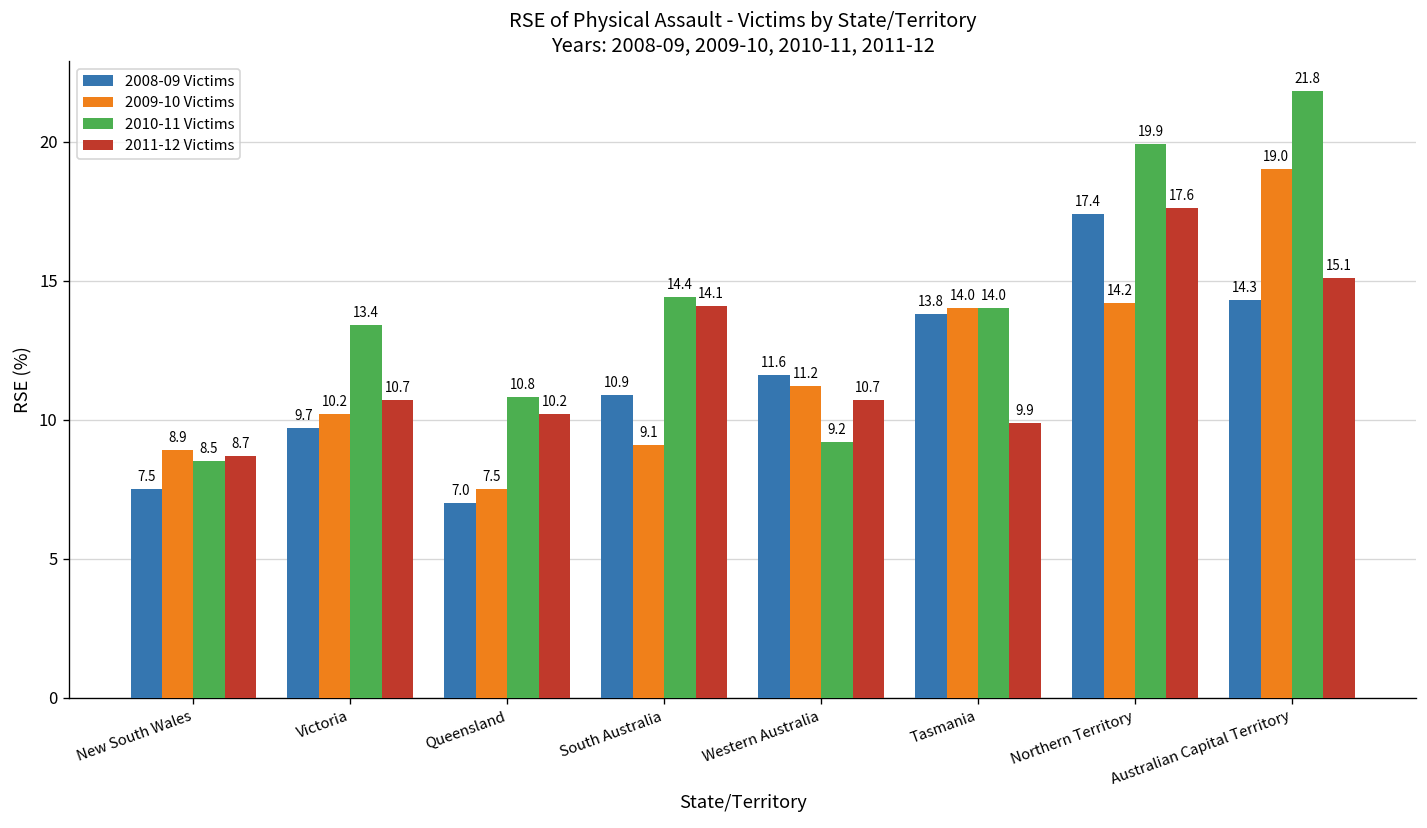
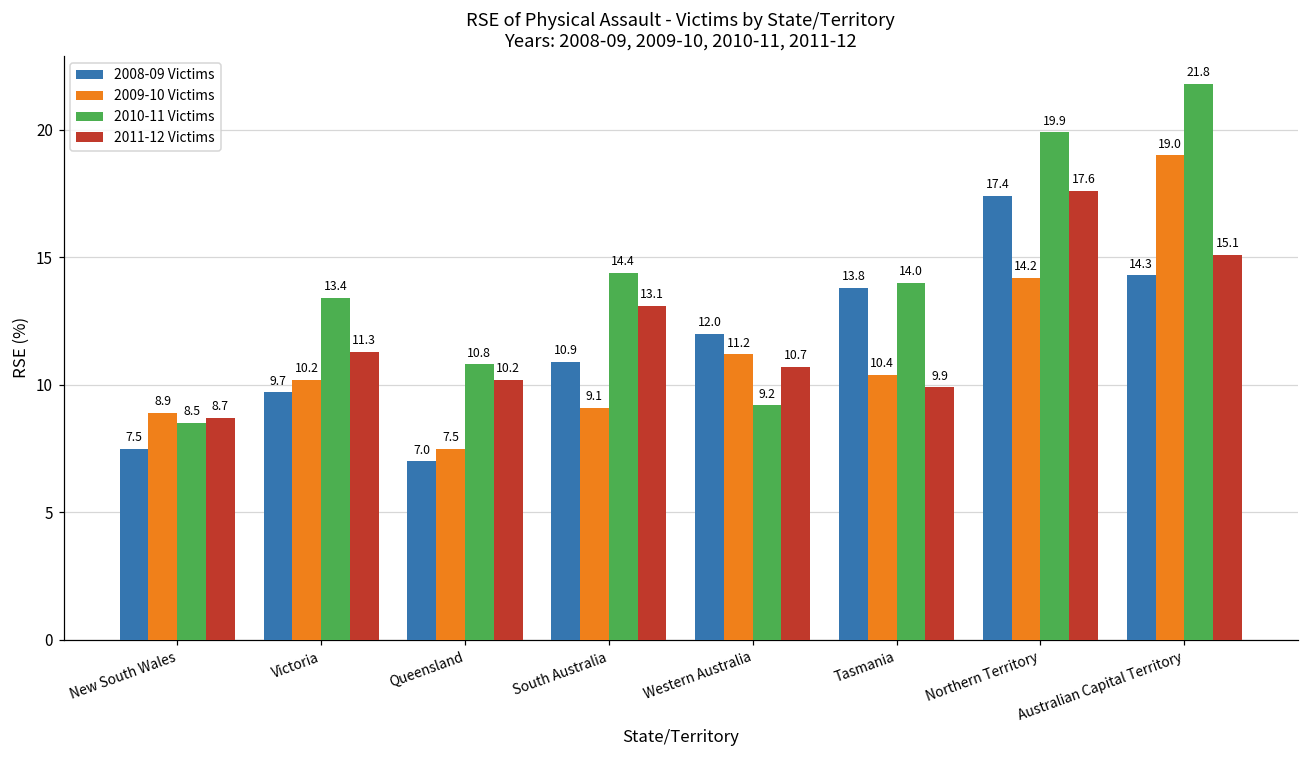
  {
    "2008-09 Victims": {
      "New South Wales": 7.5,
      "Victoria": 9.7,
      "Queensland": 7.0,
      "South Australia": 10.9,
-     "Western Australia": 11.6,
+     "Western Australia": 12.0,
      "Tasmania": 13.8,
      "Northern Territory": 17.4,
      "Australian Capital Territory": 14.3
    },
    "2009-10 Victims": {
      "New South Wales": 8.9,
      "Victoria": 10.2,
      "Queensland": 7.5,
      "South Australia": 9.1,
      "Western Australia": 11.2,
-     "Tasmania": 14.0,
+     "Tasmania": 10.4,
      "Northern Territory": 14.2,
      "Australian Capital Territory": 19.0
    },
    "2010-11 Victims": {
      "New South Wales": 8.5,
      "Victoria": 13.4,
      "Queensland": 10.8,
      "South Australia": 14.4,
      "Western Australia": 9.2,
      "Tasmania": 14.0,
      "Northern Territory": 19.9,
      "Australian Capital Territory": 21.8
    },
    "2011-12 Victims": {
      "New South Wales": 8.7,
-     "Victoria": 10.7,
+     "Victoria": 11.3,
      "Queensland": 10.2,
-     "South Australia": 14.1,
+     "South Australia": 13.1,
      "Western Australia": 10.7,
      "Tasmania": 9.9,
      "Northern Territory": 17.6,
      "Australian Capital Territory": 15.1
    }
  }
